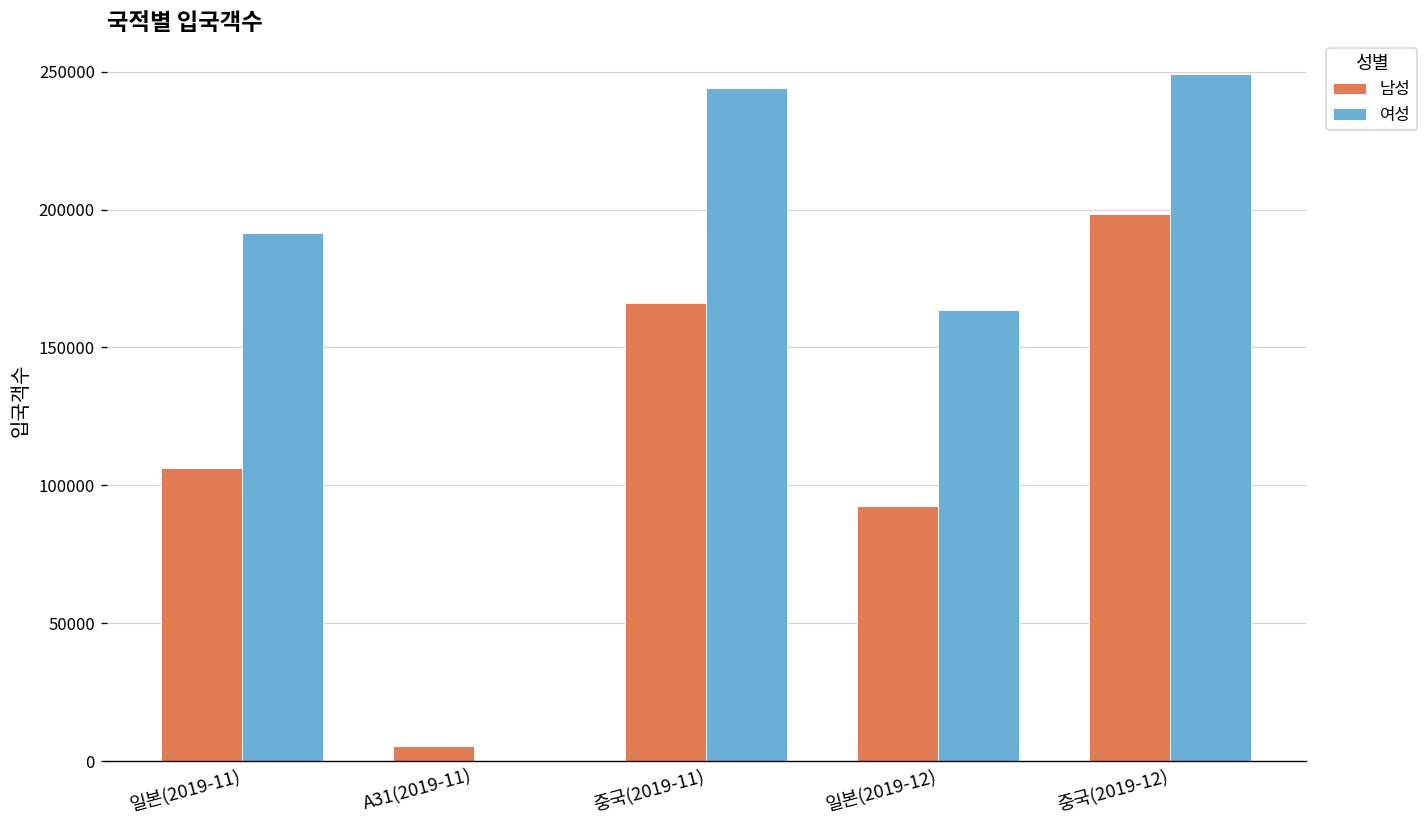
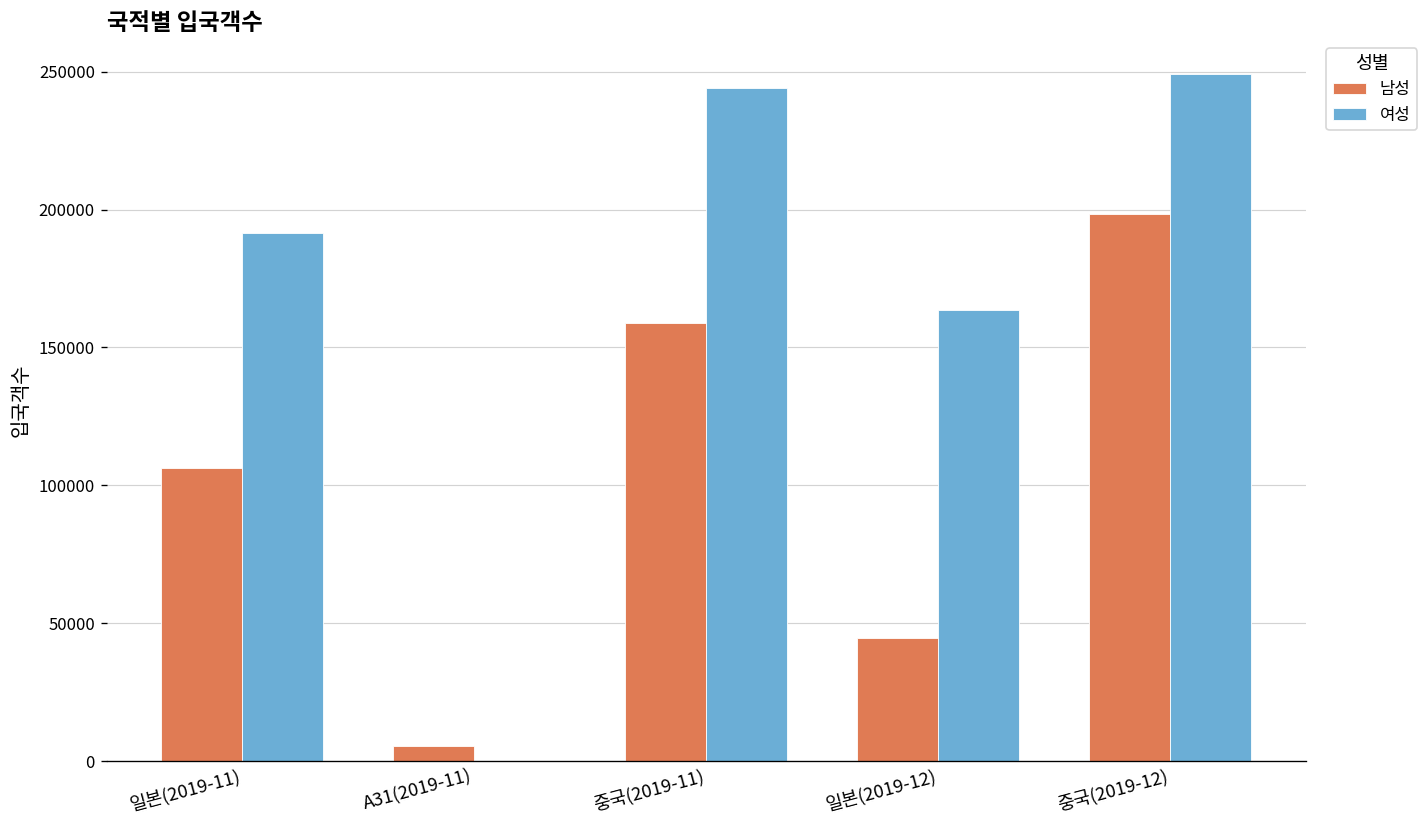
  {
    "남성": {
      "일본(2019-11)": 106000,
      "A31(2019-11)": 6000,
-     "중국(2019-11)": 166000,
-     "일본(2019-12)": 93000,
+     "중국(2019-11)": 159000,
+     "일본(2019-12)": 45000,
      "중국(2019-12)": 198000
    },
    "여성": {
      "일본(2019-11)": 191000,
      "중국(2019-11)": 244000,
      "일본(2019-12)": 164000,
      "중국(2019-12)": 249000
    }
  }
